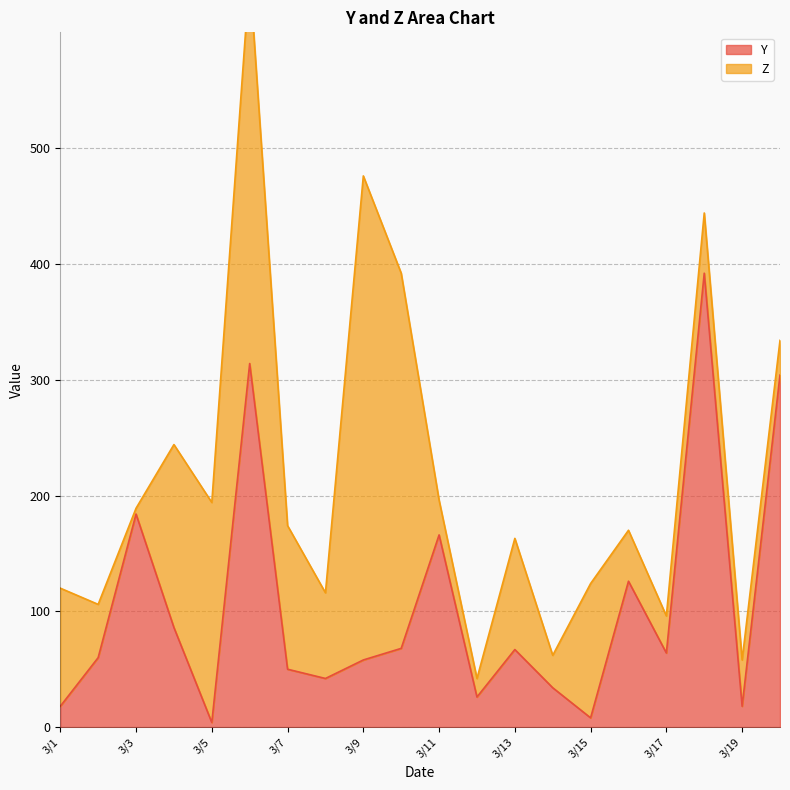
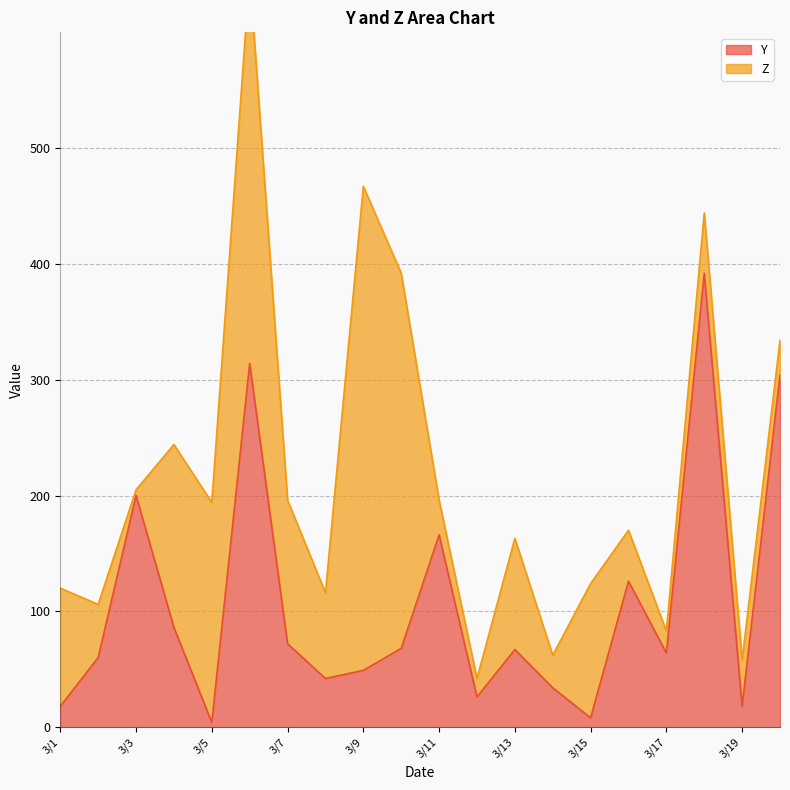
  {
    "Y": {
      "3/1": 18,
-     "3/3": 184,
+     "3/3": 200,
      "3/5": 4,
-     "3/7": 50,
-     "3/9": 58,
+     "3/7": 72,
+     "3/9": 49,
      "3/11": 166,
      "3/13": 67,
      "3/15": 8,
      "3/17": 64,
      "3/19": 18
    },
    "Z": {
      "3/1": 102,
      "3/3": 5,
      "3/5": 190,
      "3/7": 124,
      "3/9": 418,
      "3/11": 30,
      "3/13": 96,
      "3/15": 116,
-     "3/17": 32,
+     "3/17": 19,
      "3/19": 40
    }
  }
